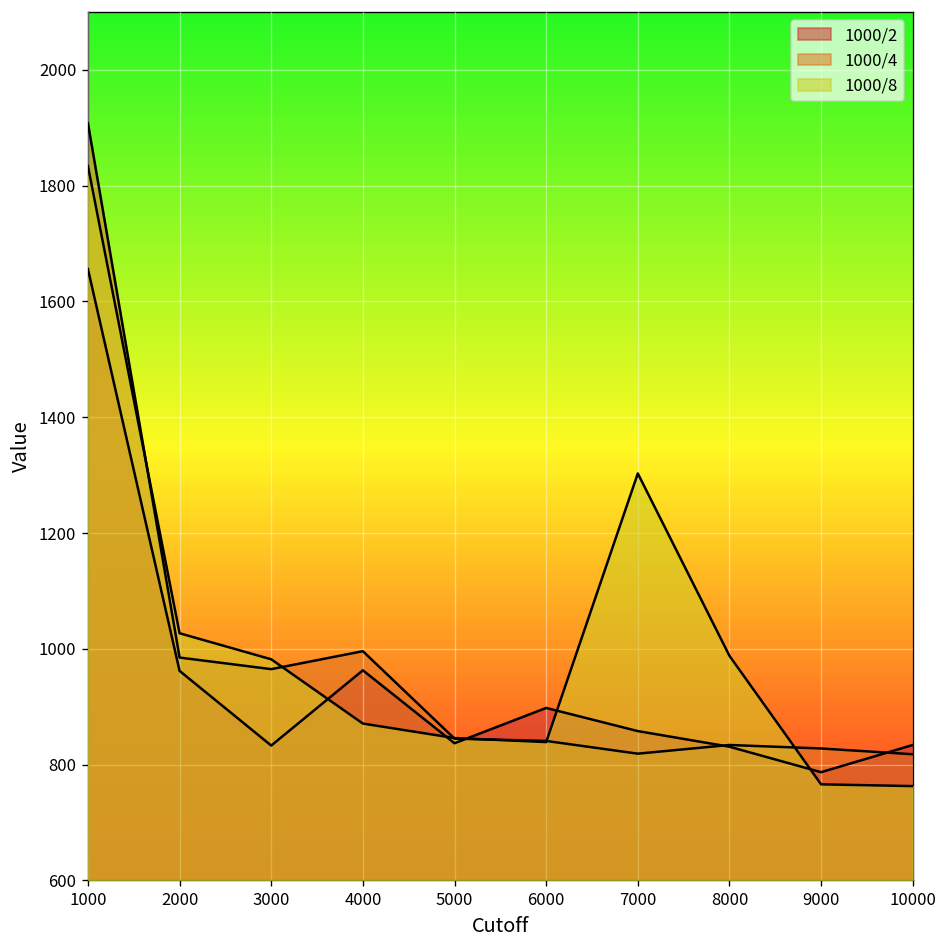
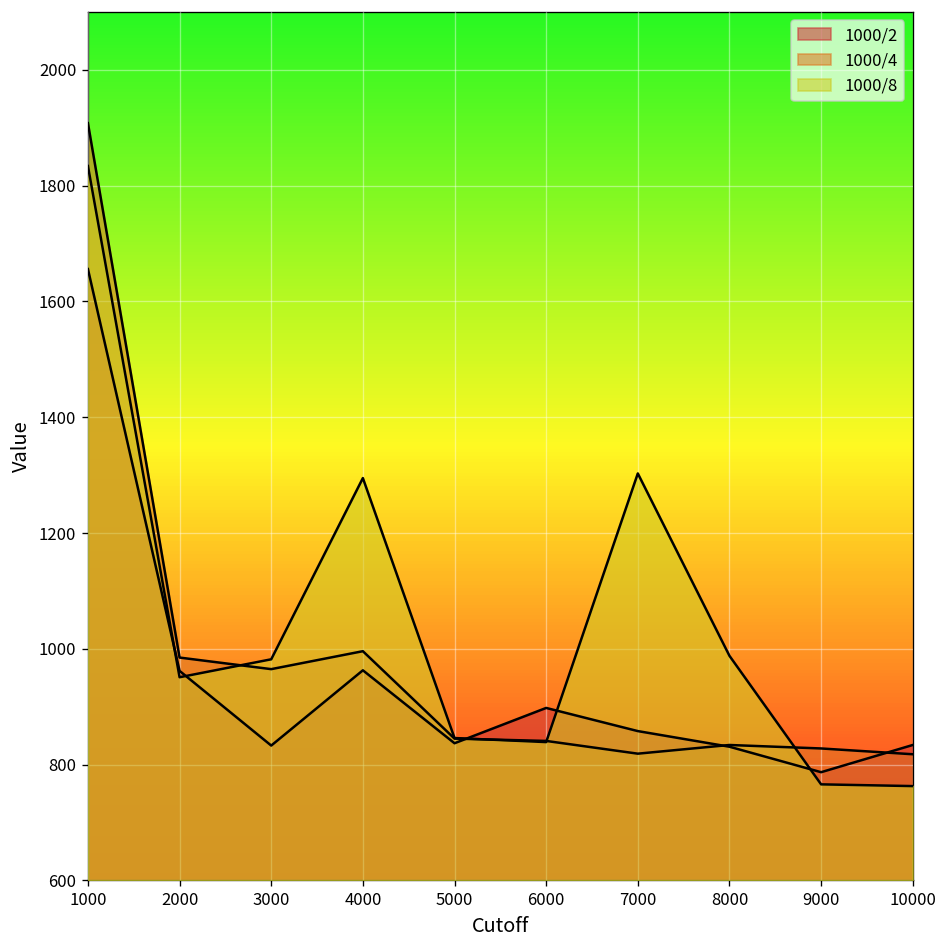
  {
    "1000/8": {
      "1000": 1830,
-     "2000": 1030,
+     "2000": 950,
      "3000": 980,
-     "4000": 870,
+     "4000": 1300,
      "7000": 1300,
      "8000": 990,
      "9000": 770,
      "10000": 760
    }
  }
